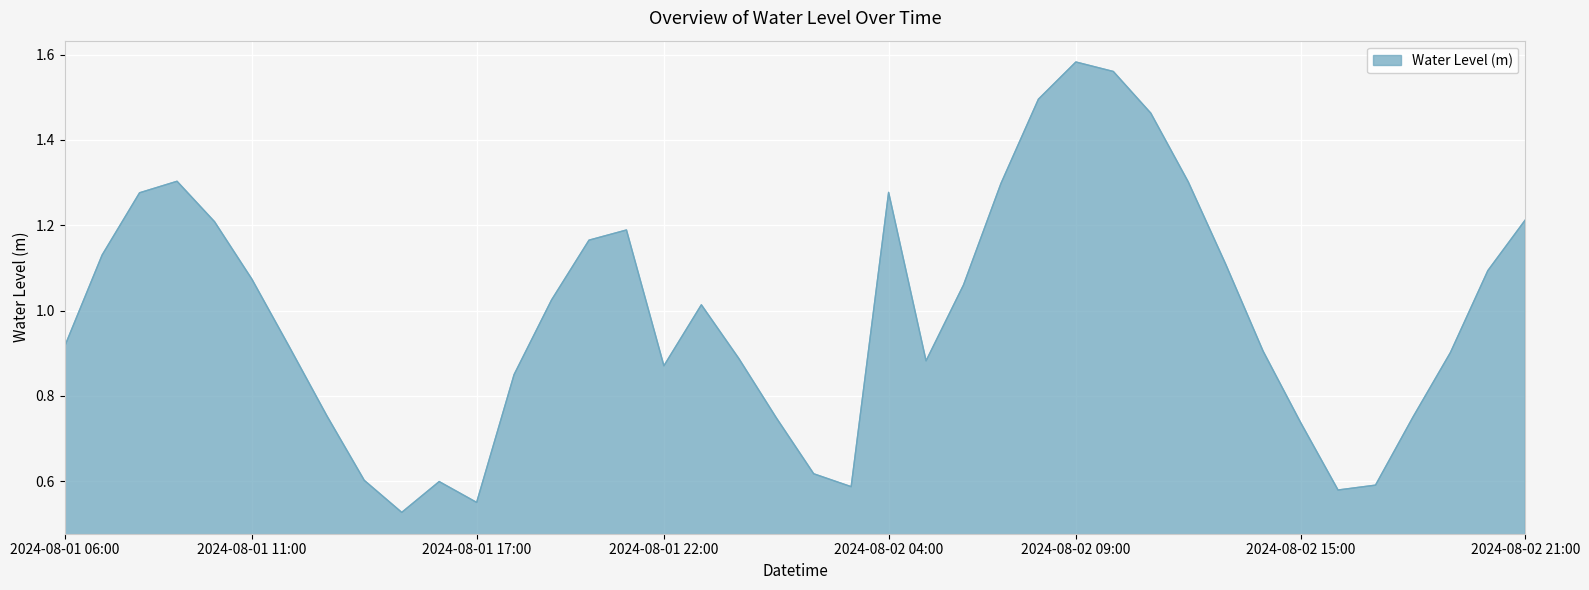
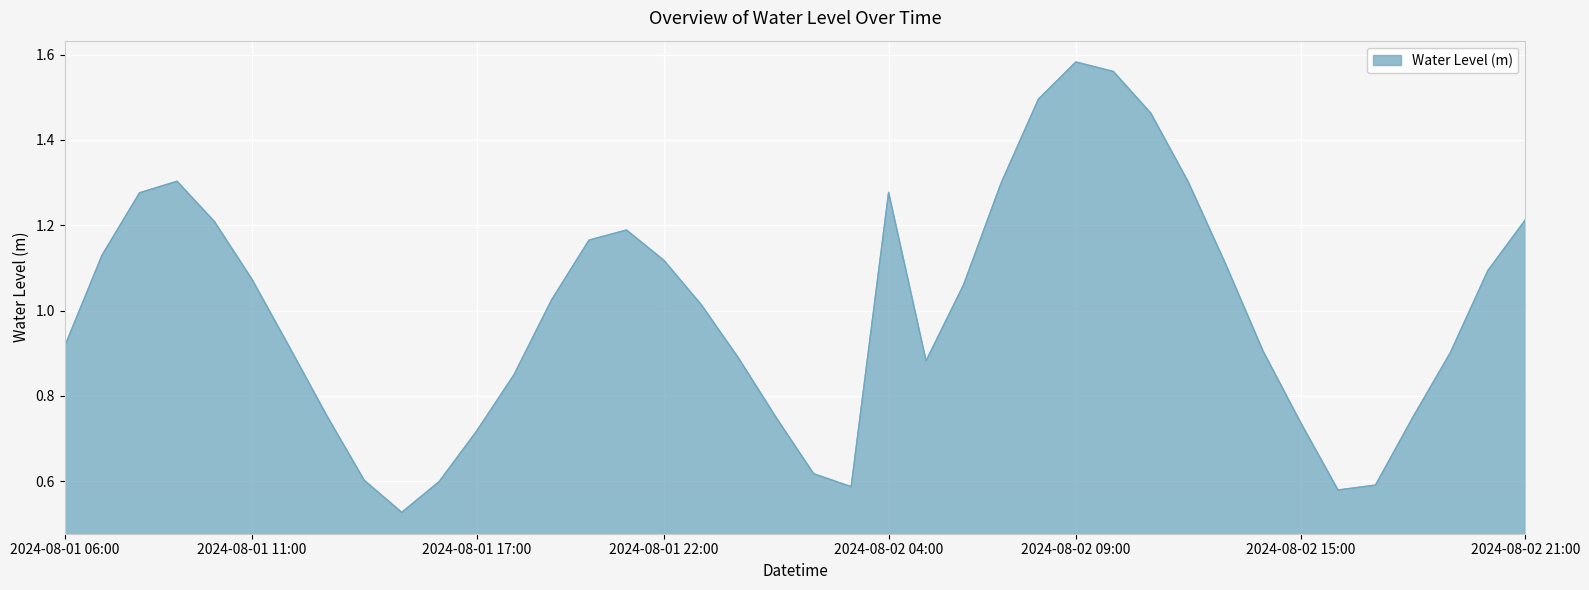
  {
    "2024-08-01 06:00": 0.92,
    "2024-08-01 11:00": 1.07,
-   "2024-08-01 17:00": 0.55,
-   "2024-08-01 22:00": 0.87,
+   "2024-08-01 17:00": 0.72,
+   "2024-08-01 22:00": 1.12,
    "2024-08-02 04:00": 1.28,
    "2024-08-02 09:00": 1.58,
    "2024-08-02 15:00": 0.74,
    "2024-08-02 21:00": 1.21
  }
